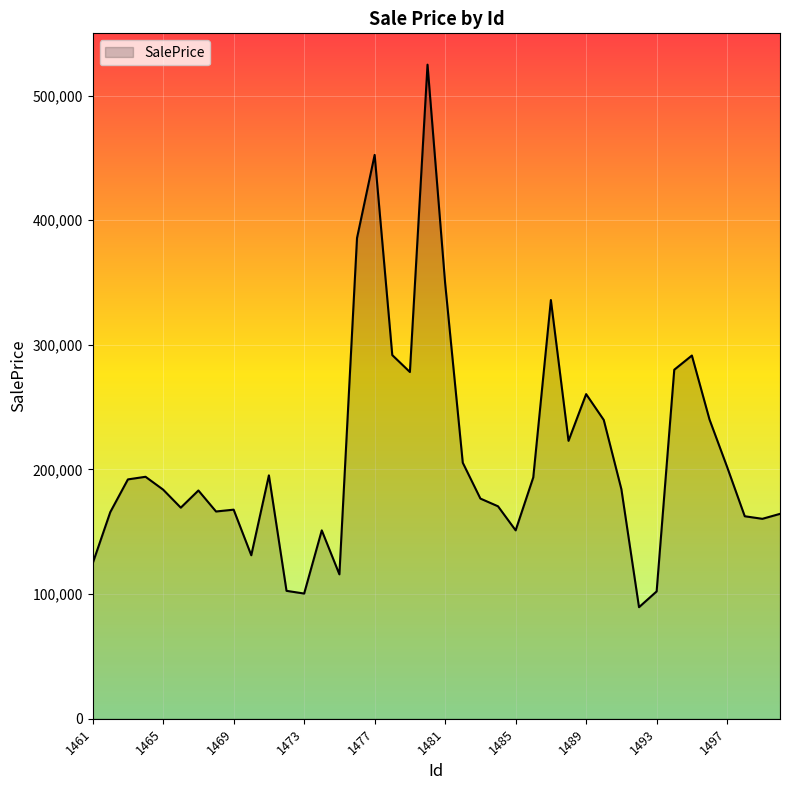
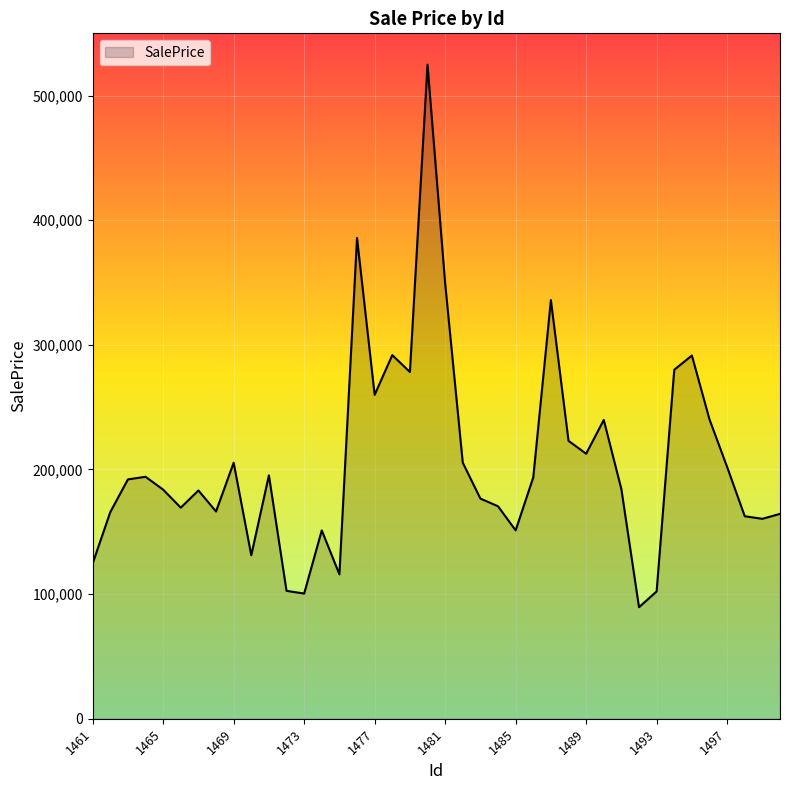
  {
    "1461": "125,000",
    "1465": "184,000",
-   "1469": "168,000",
+   "1469": "205,000",
    "1473": "100,000",
-   "1477": "452,000",
+   "1477": "260,000",
    "1481": "349,000",
    "1485": "151,000",
-   "1489": "260,000",
+   "1489": "213,000",
    "1493": "102,000",
    "1497": "202,000"
  }
